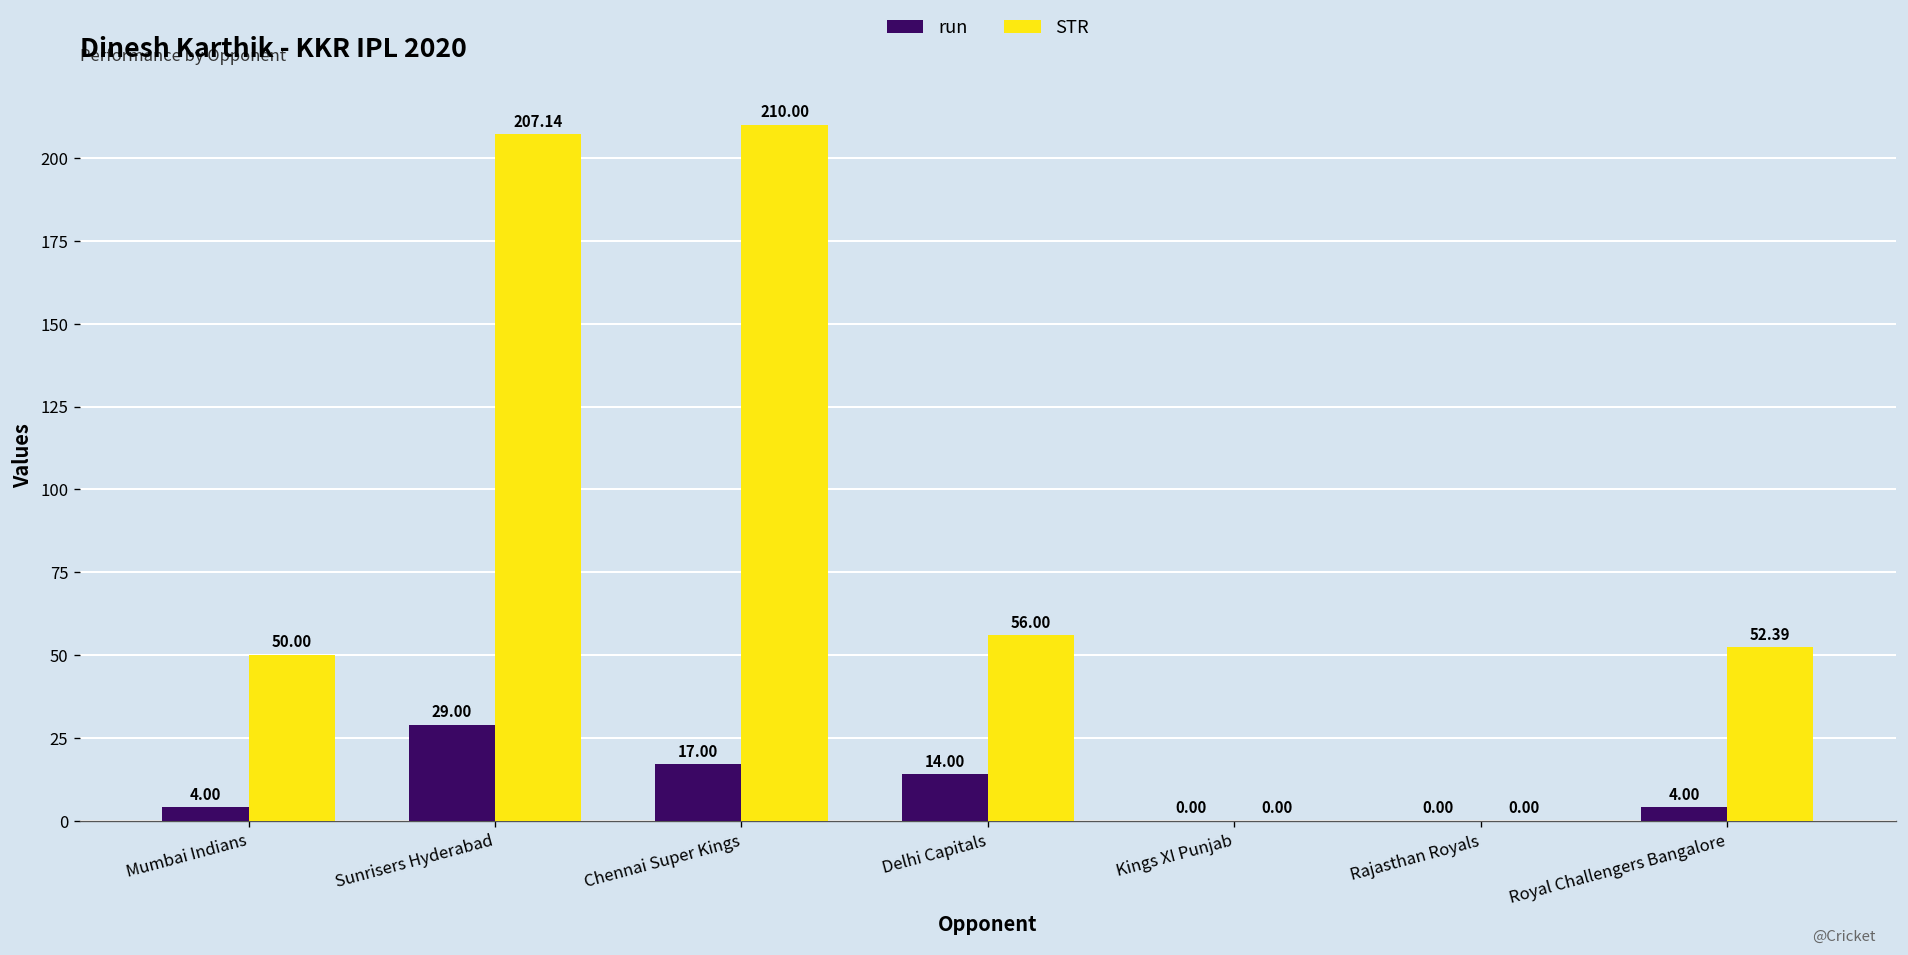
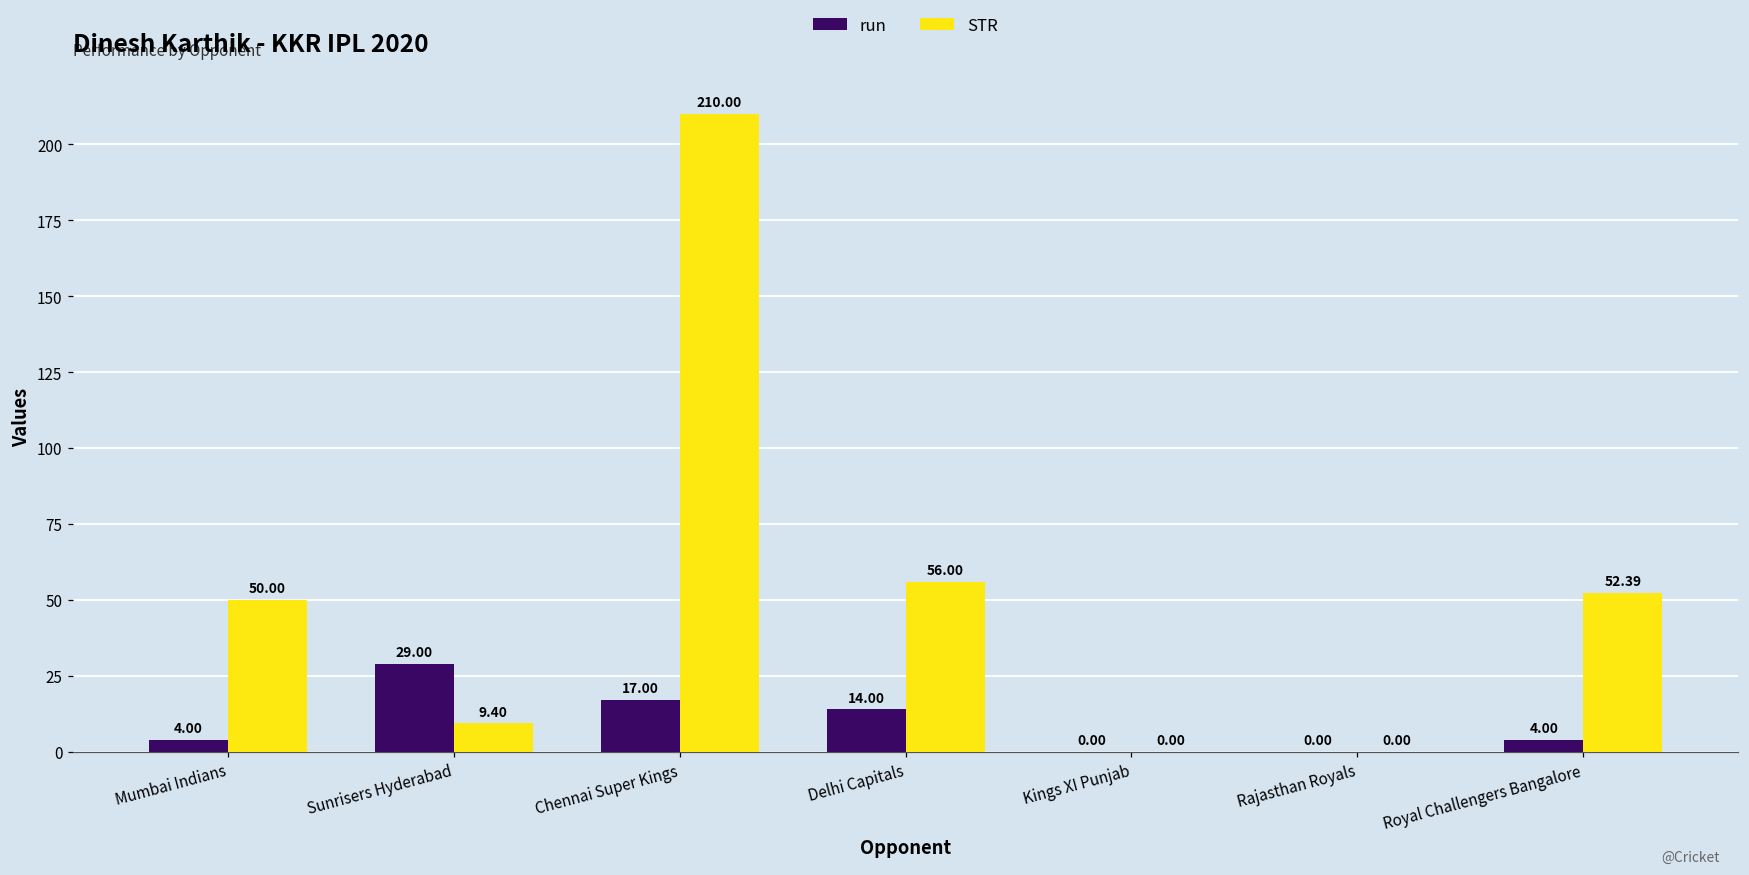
  {
    "run": {
      "Mumbai Indians": 4.00,
      "Sunrisers Hyderabad": 29.00,
      "Chennai Super Kings": 17.00,
      "Delhi Capitals": 14.00,
      "Kings XI Punjab": 0.00,
      "Rajasthan Royals": 0.00,
      "Royal Challengers Bangalore": 4.00
    },
    "STR": {
      "Mumbai Indians": 50.00,
-     "Sunrisers Hyderabad": 207.14,
+     "Sunrisers Hyderabad": 9.40,
      "Chennai Super Kings": 210.00,
      "Delhi Capitals": 56.00,
      "Kings XI Punjab": 0.00,
      "Rajasthan Royals": 0.00,
      "Royal Challengers Bangalore": 52.39
    }
  }
